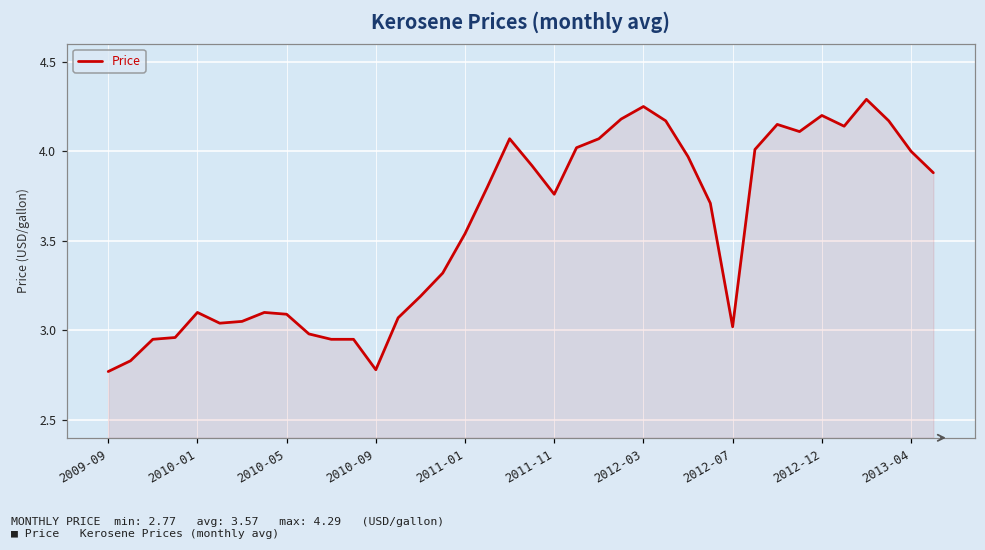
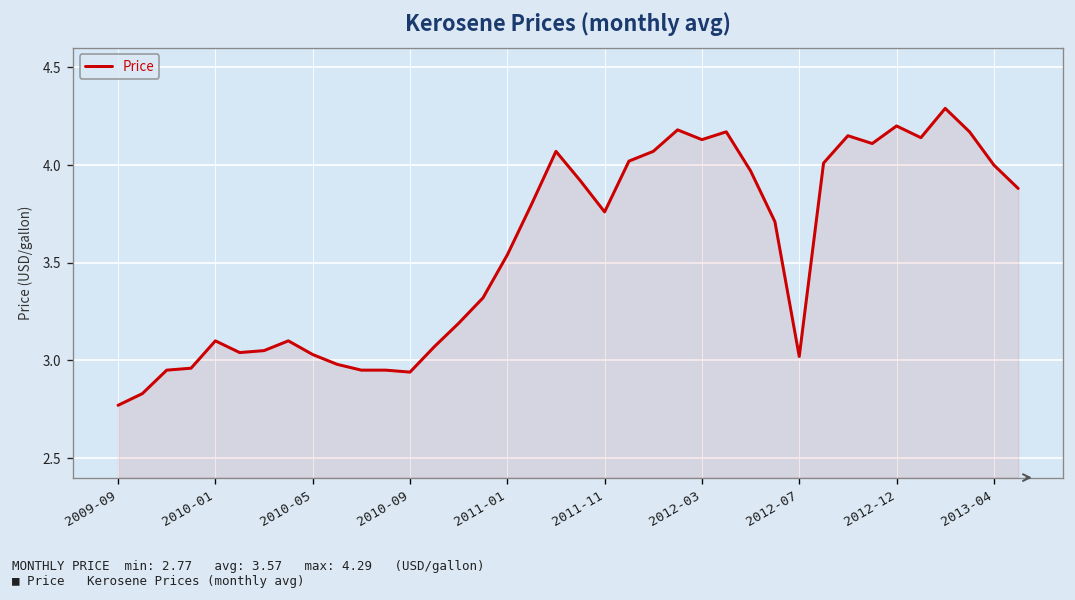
  {
    "2009-09": 2.77,
    "2010-01": 3.10,
-   "2010-05": 3.09,
-   "2010-09": 2.78,
+   "2010-05": 3.03,
+   "2010-09": 2.94,
    "2011-01": 3.54,
    "2011-11": 3.76,
-   "2012-03": 4.25,
+   "2012-03": 4.13,
    "2012-07": 3.02,
    "2012-12": 4.20,
    "2013-04": 4.00
  }
